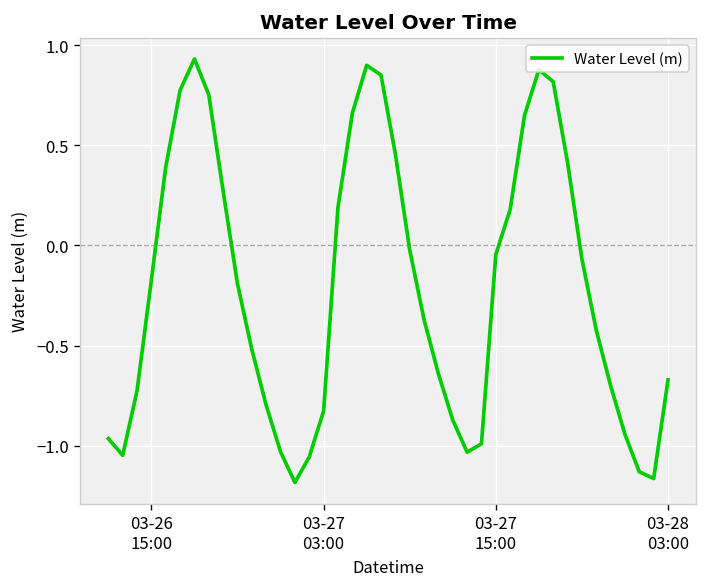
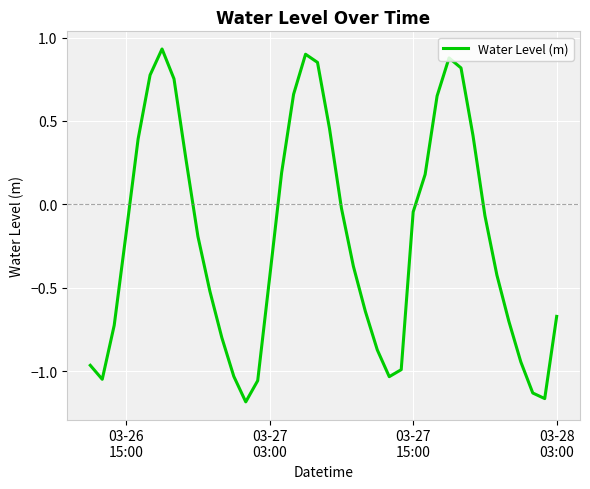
  {
    "03-26 15:00": -0.17,
-   "03-27 03:00": -0.83,
+   "03-27 03:00": -0.44,
    "03-27 15:00": -0.05,
    "03-28 03:00": -0.67
  }
